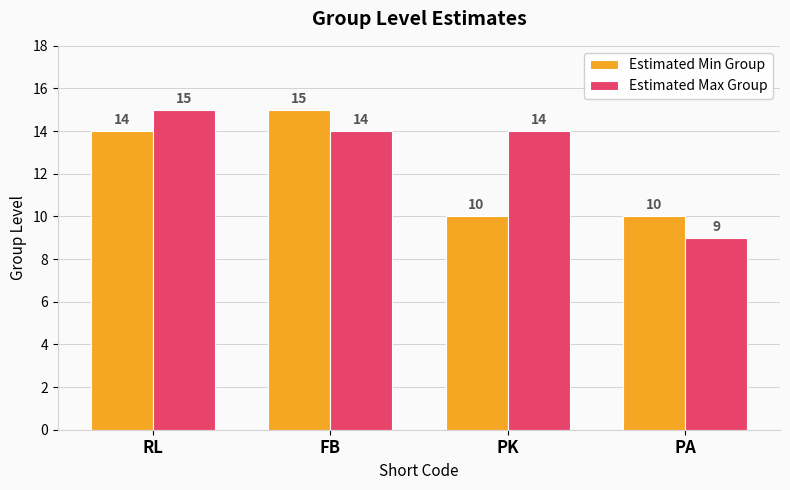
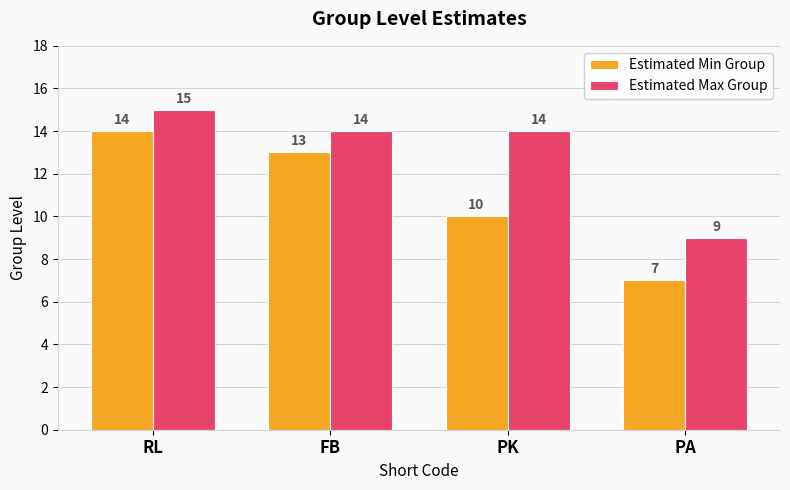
  {
    "Estimated Min Group": {
      "RL": 14,
-     "FB": 15,
+     "FB": 13,
      "PK": 10,
-     "PA": 10
+     "PA": 7
    },
    "Estimated Max Group": {
      "RL": 15,
      "FB": 14,
      "PK": 14,
      "PA": 9
    }
  }
